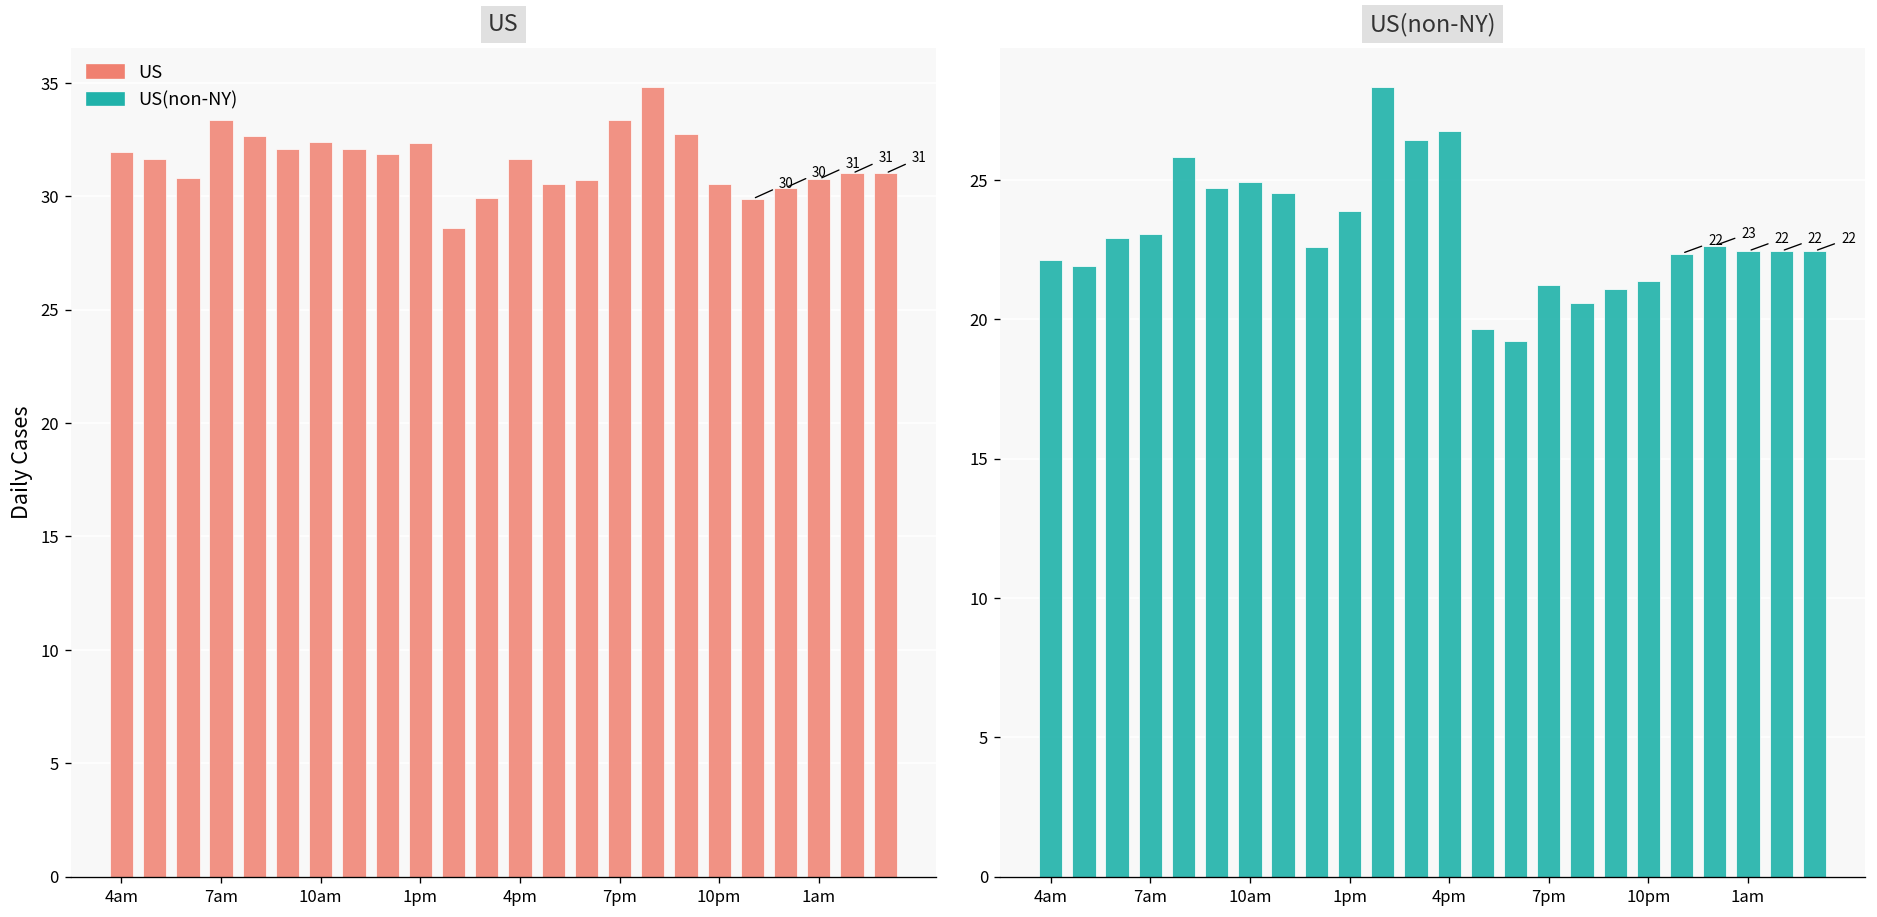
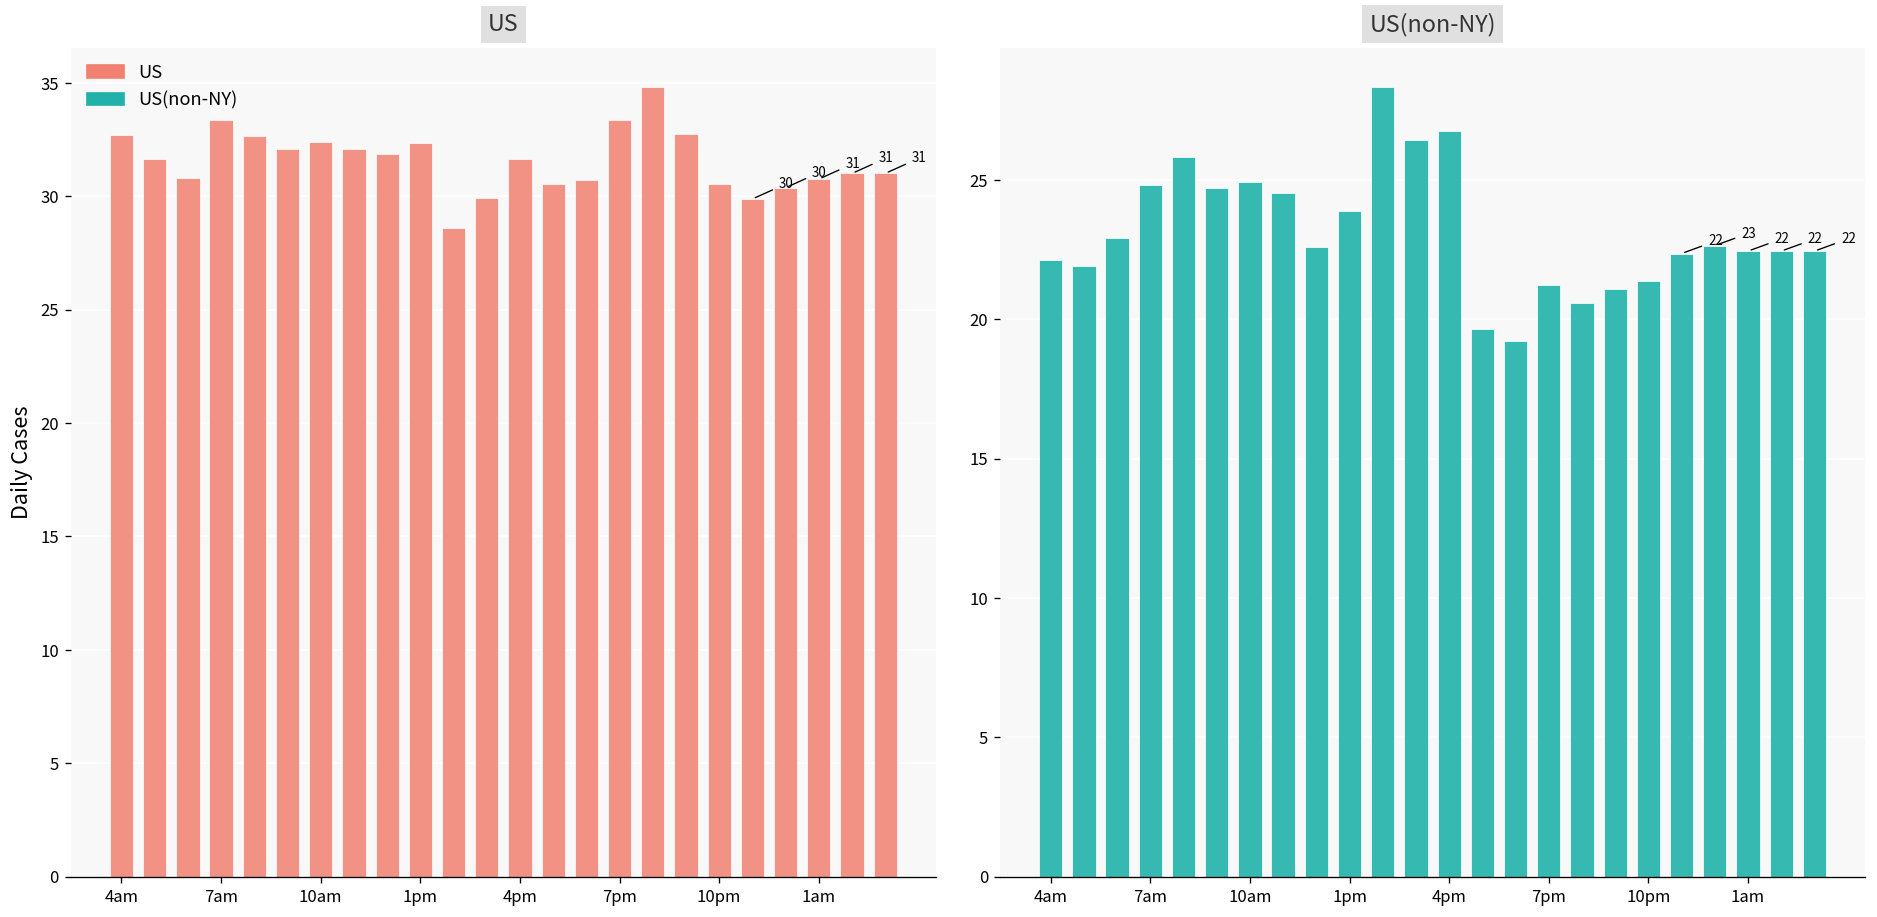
  {
    "US": {
-     "4am": 32.0,
+     "4am": 32.7,
      "7am": 33.4,
      "10am": 32.4,
      "1pm": 32.4,
      "4pm": 31.6,
      "7pm": 33.4,
      "10pm": 30.5
    },
    "US(non-NY)": {
      "4am": 22.1,
-     "7am": 23.0,
+     "7am": 24.8,
      "10am": 24.9,
      "1pm": 23.9,
      "4pm": 26.8,
      "7pm": 21.2,
      "10pm": 21.4
    }
  }
